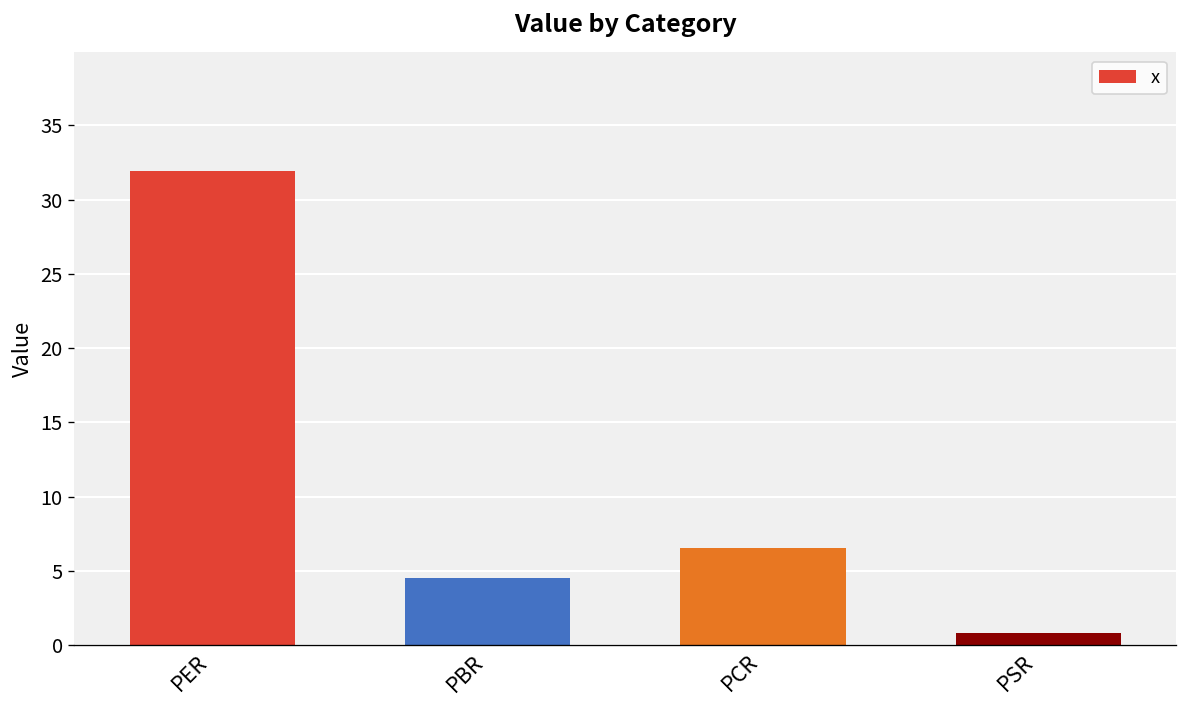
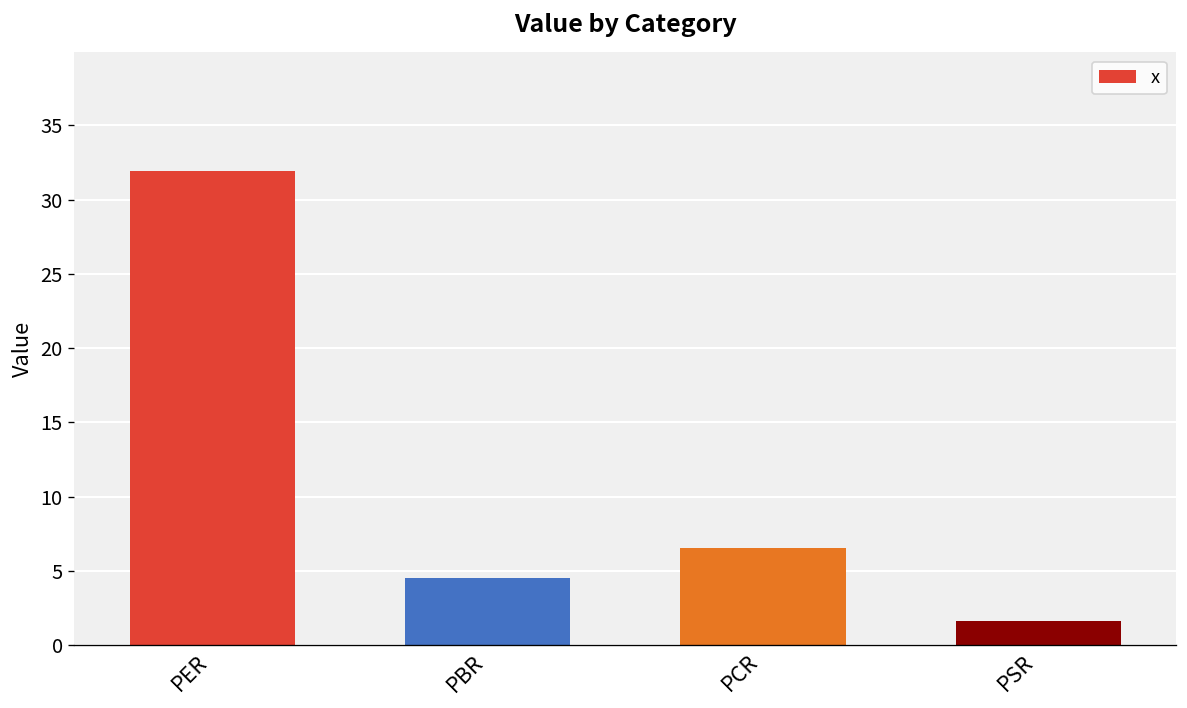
  {
    "PER": 31.9,
    "PBR": 4.5,
    "PCR": 6.5,
-   "PSR": 0.8
+   "PSR": 1.6
  }
